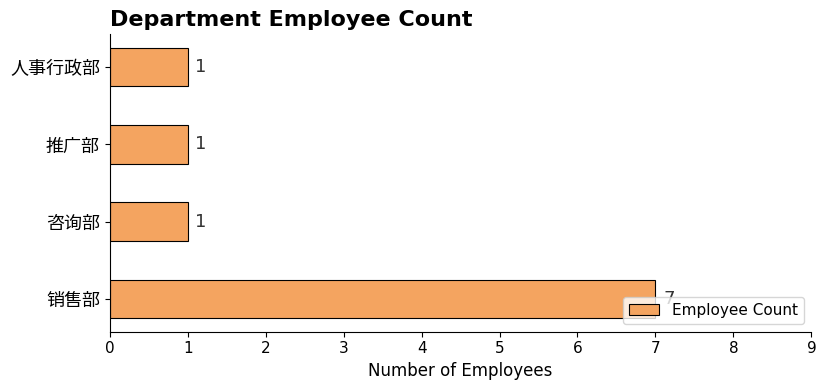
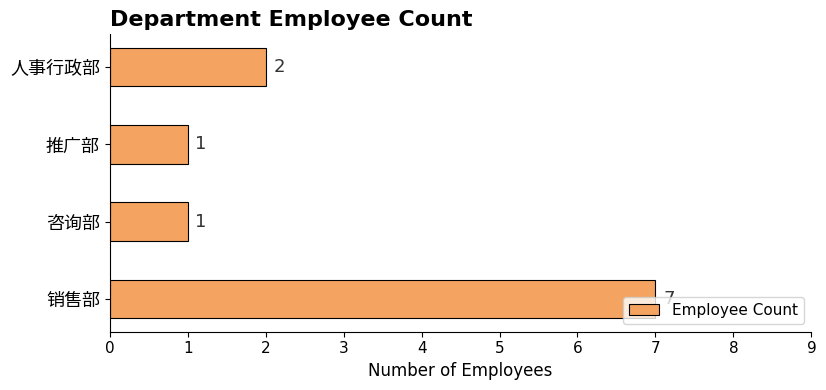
  {
-   "人事行政部": 1,
+   "人事行政部": 2,
    "推广部": 1,
    "咨询部": 1
  }
